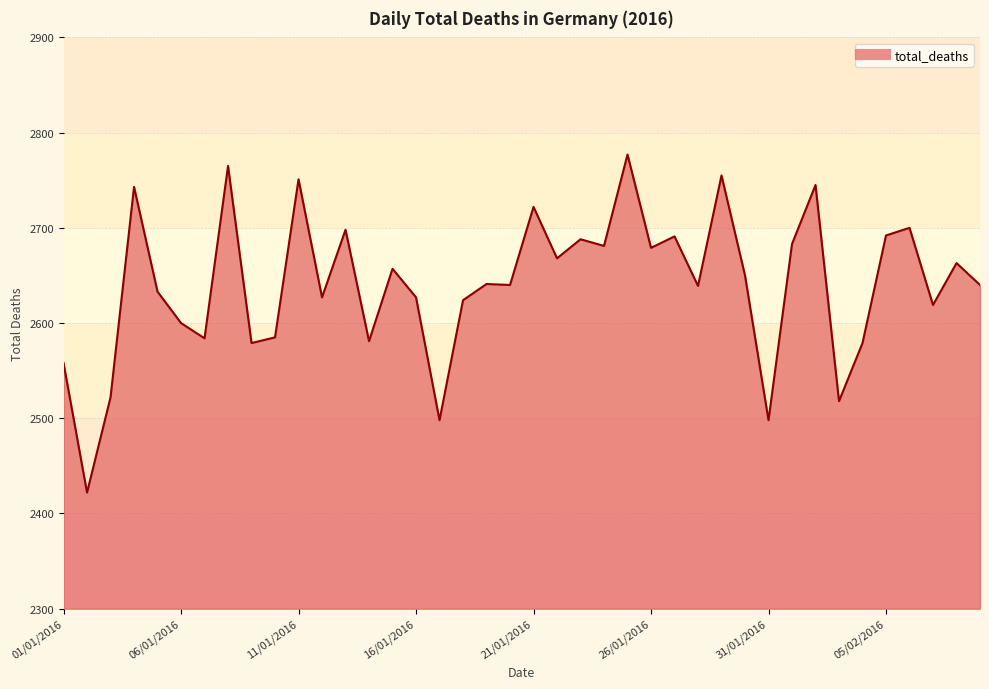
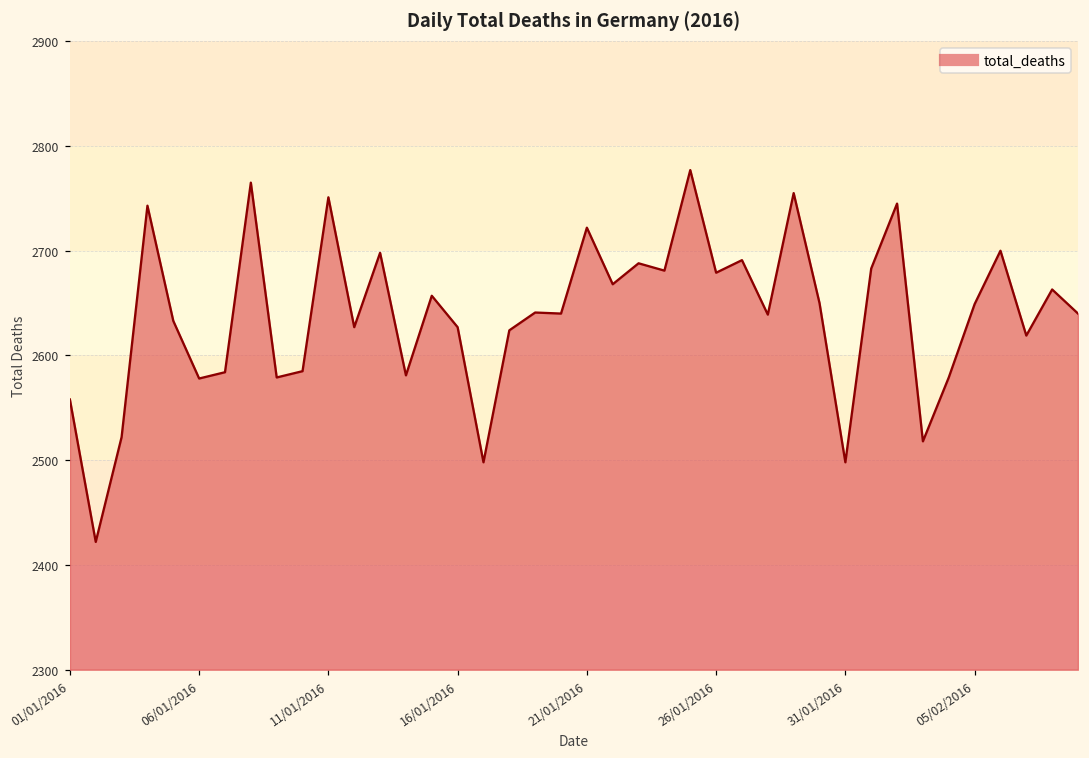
  {
    "01/01/2016": 2560,
-   "06/01/2016": 2600,
+   "06/01/2016": 2580,
    "11/01/2016": 2750,
    "16/01/2016": 2630,
    "21/01/2016": 2720,
    "26/01/2016": 2680,
    "31/01/2016": 2500,
-   "05/02/2016": 2690
+   "05/02/2016": 2650
  }
